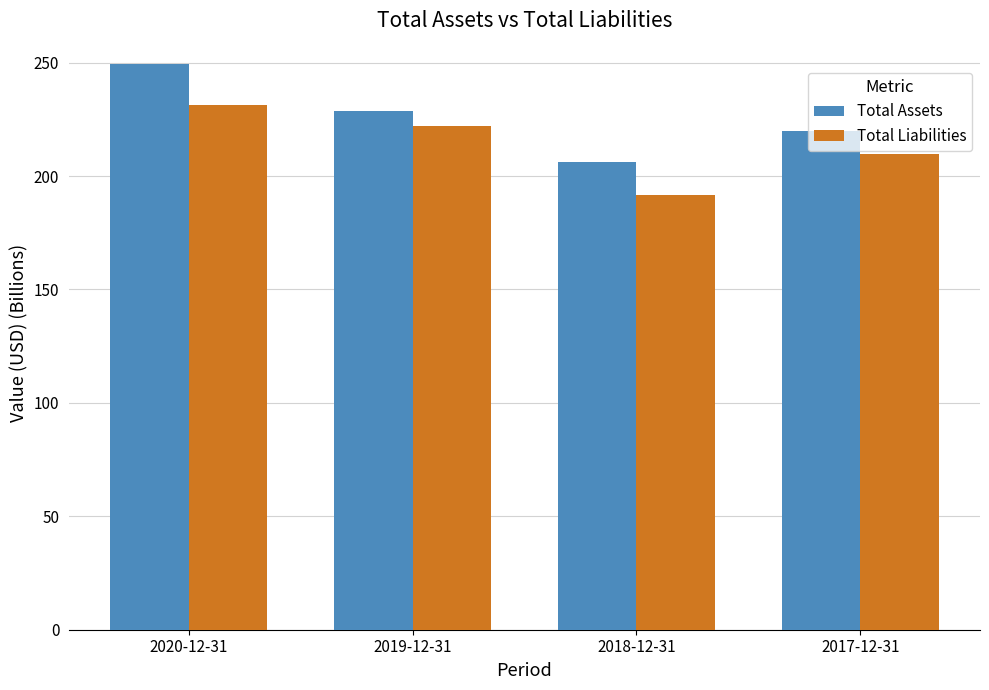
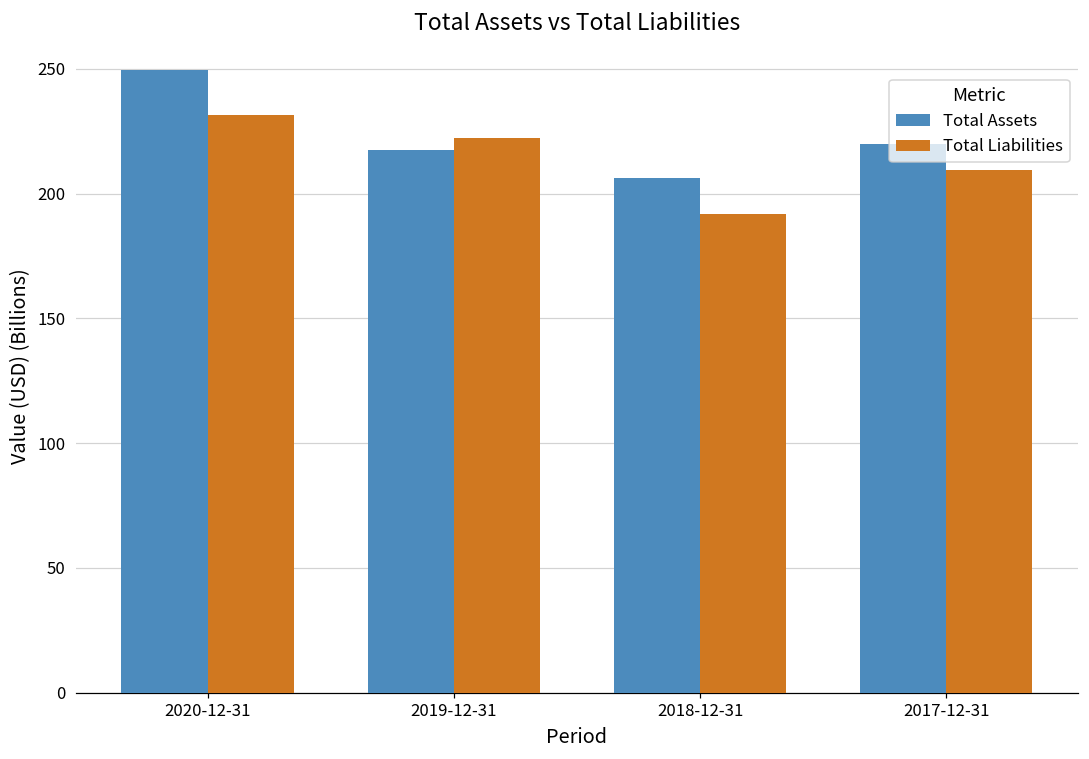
  {
    "Total Assets": {
      "2020-12-31": 250,
-     "2019-12-31": 229,
+     "2019-12-31": 218,
      "2018-12-31": 206
    },
    "Total Liabilities": {
      "2020-12-31": 231,
      "2019-12-31": 222,
      "2018-12-31": 192,
      "2017-12-31": 210
    }
  }
